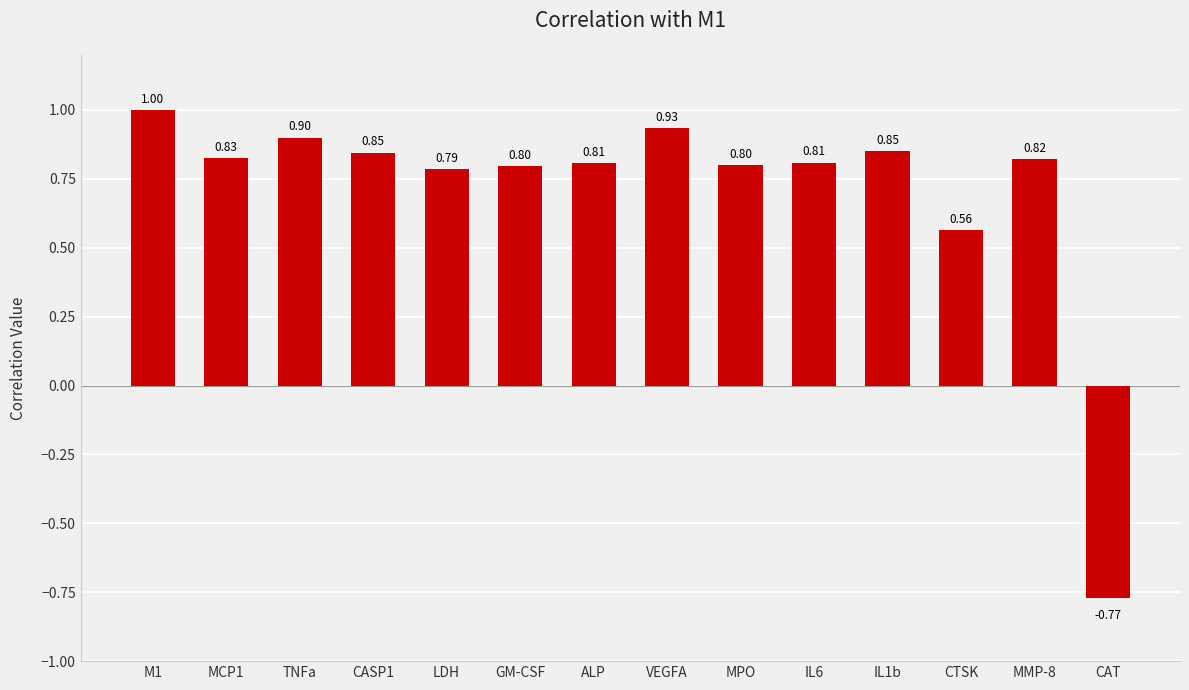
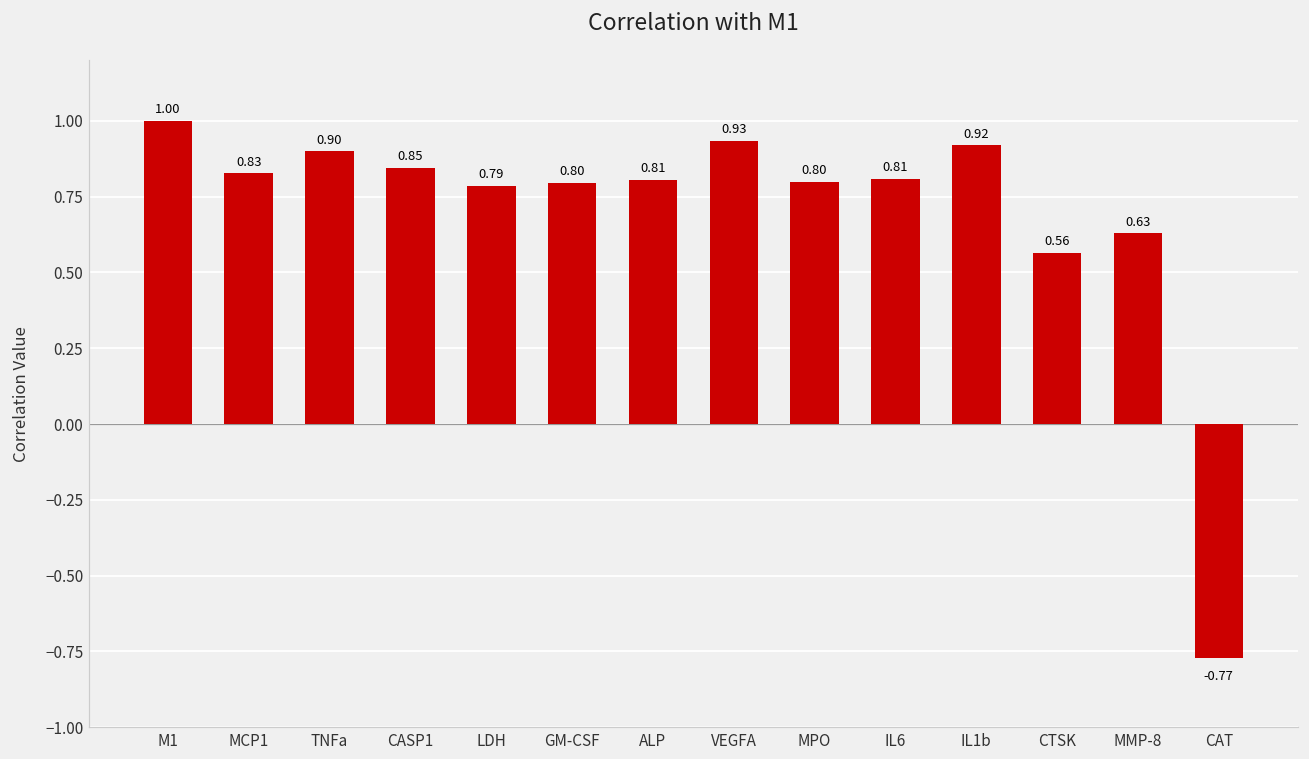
  {
    "M1": 1.00,
    "MCP1": 0.83,
    "TNFa": 0.90,
    "CASP1": 0.85,
    "LDH": 0.79,
    "GM-CSF": 0.80,
    "ALP": 0.81,
    "VEGFA": 0.93,
    "MPO": 0.80,
    "IL6": 0.81,
-   "IL1b": 0.85,
+   "IL1b": 0.92,
    "CTSK": 0.56,
-   "MMP-8": 0.82,
+   "MMP-8": 0.63,
    "CAT": -0.77
  }
